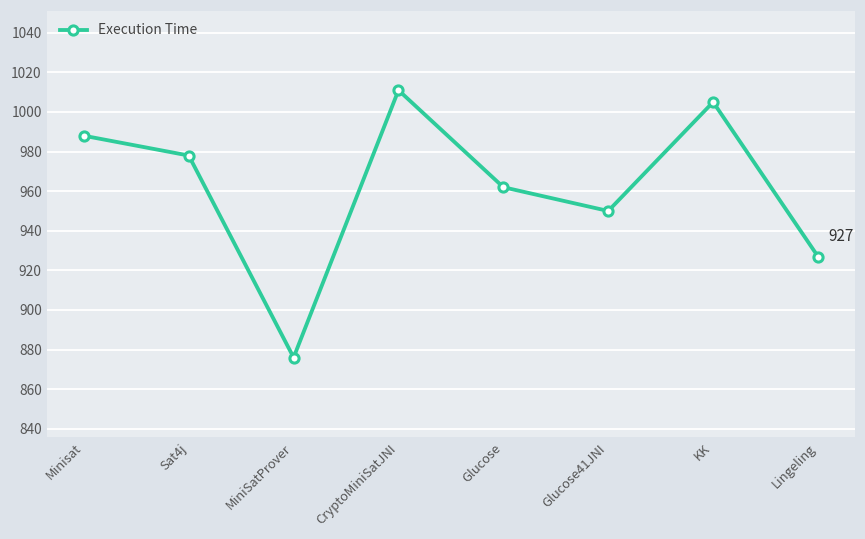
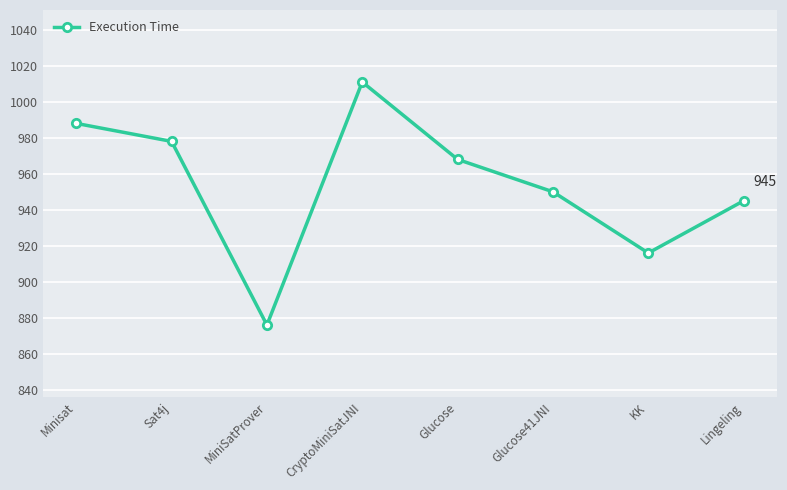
  {
-   "Glucose": 962,
-   "KK": 1005,
-   "Lingeling": 927
+   "Glucose": 968,
+   "KK": 916,
+   "Lingeling": 945
  }
